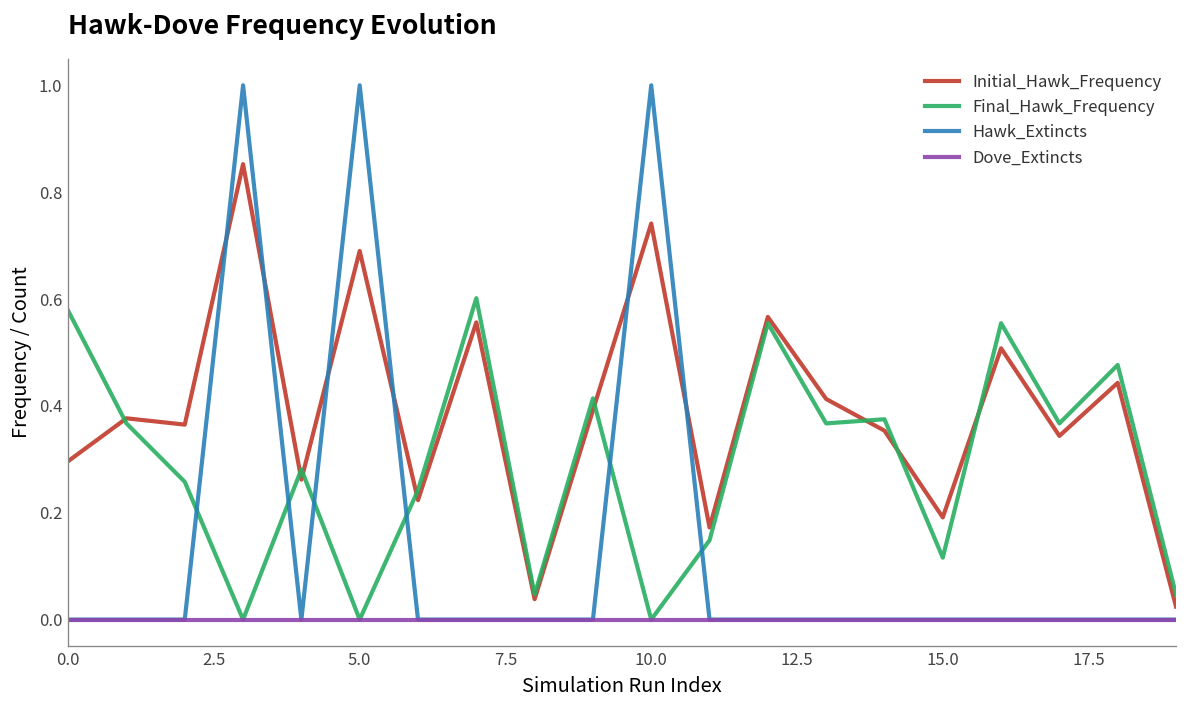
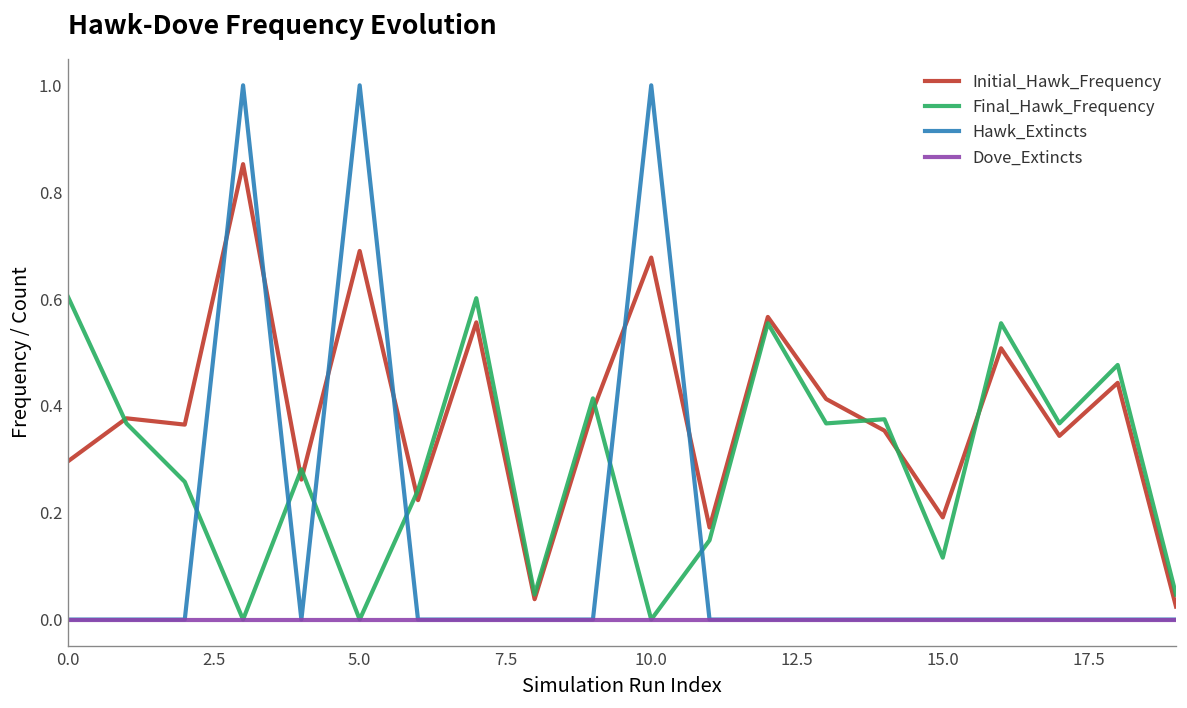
  {
    "Initial_Hawk_Frequency": {
      "0.0": 0.30,
      "5.0": 0.69,
-     "10.0": 0.74,
+     "10.0": 0.68,
      "15.0": 0.19
    },
    "Final_Hawk_Frequency": {
-     "0.0": 0.58,
+     "0.0": 0.60,
      "15.0": 0.12
    },
    "Hawk_Extincts": {
      "5.0": 1.00,
      "10.0": 1.00
    }
  }
